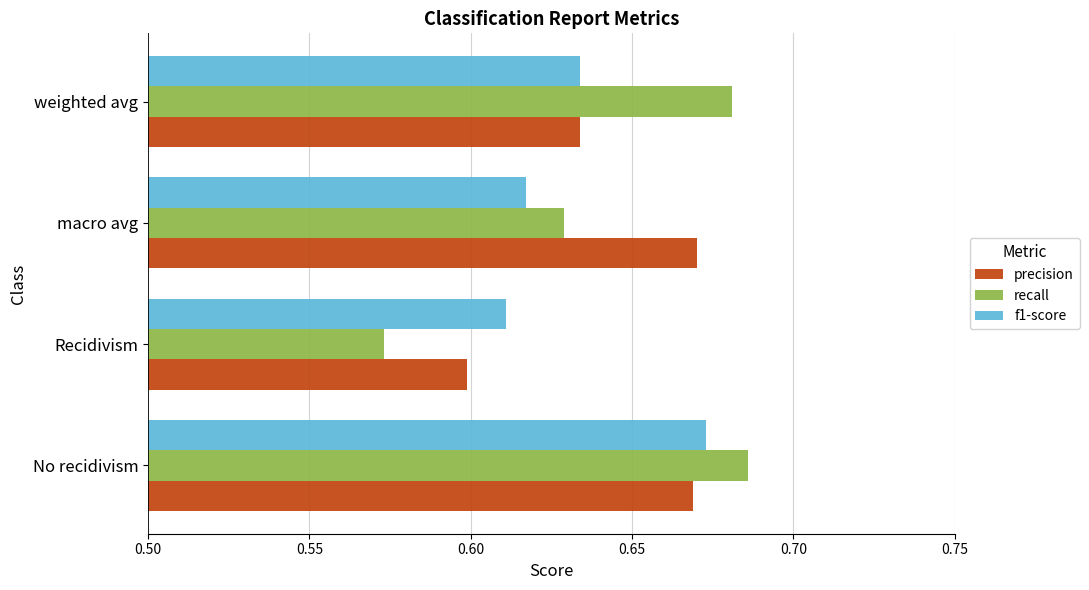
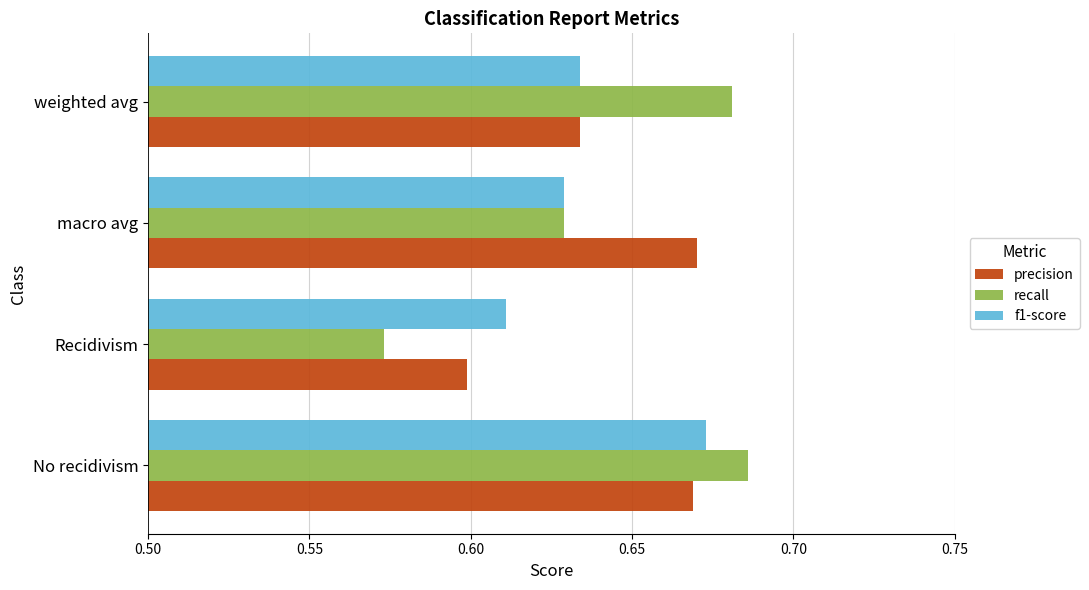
  {
    "precision": {
      "weighted avg": 0.634,
      "macro avg": 0.670,
      "Recidivism": 0.599,
      "No recidivism": 0.669
    },
    "recall": {
      "weighted avg": 0.681,
      "macro avg": 0.629,
      "Recidivism": 0.573,
      "No recidivism": 0.686
    },
    "f1-score": {
      "weighted avg": 0.634,
-     "macro avg": 0.617,
+     "macro avg": 0.629,
      "Recidivism": 0.611,
      "No recidivism": 0.673
    }
  }
